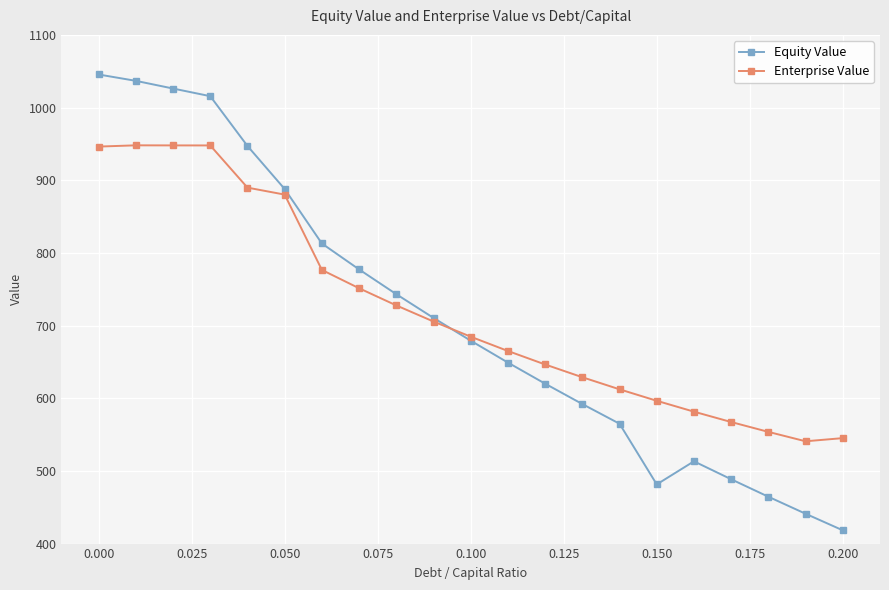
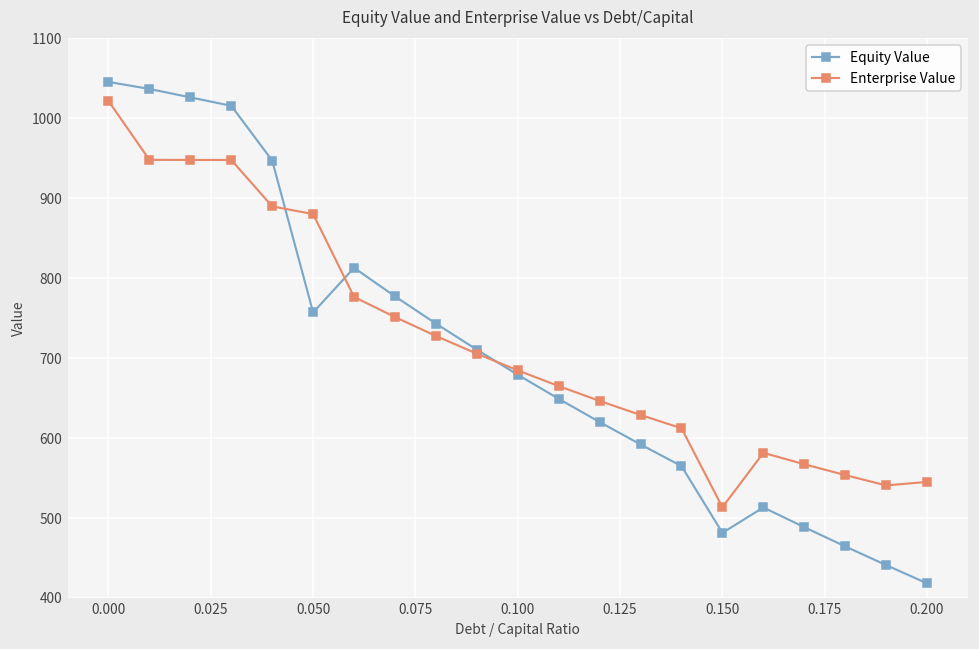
  {
    "Equity Value": {
      "0.000": 1050,
-     "0.050": 890,
+     "0.050": 760,
      "0.100": 680,
      "0.150": 480,
      "0.200": 420
    },
    "Enterprise Value": {
-     "0.000": 950,
+     "0.000": 1020,
      "0.050": 880,
      "0.100": 680,
-     "0.150": 600,
+     "0.150": 510,
      "0.200": 550
    }
  }
